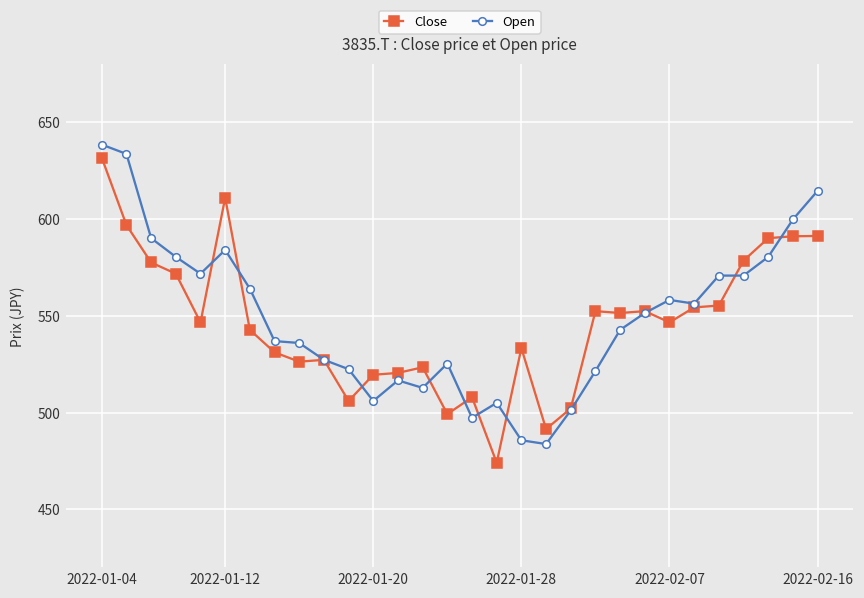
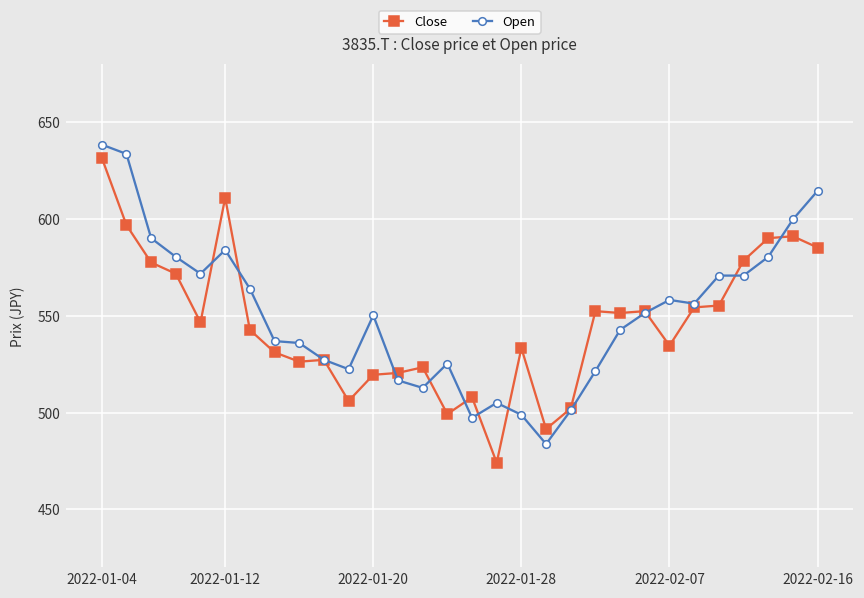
  {
    "Close": {
      "2022-01-04": 632,
      "2022-01-12": 611,
      "2022-01-20": 520,
      "2022-01-28": 533,
-     "2022-02-07": 547,
-     "2022-02-16": 591
+     "2022-02-07": 535,
+     "2022-02-16": 585
    },
    "Open": {
      "2022-01-04": 639,
      "2022-01-12": 584,
-     "2022-01-20": 506,
-     "2022-01-28": 486,
+     "2022-01-20": 550,
+     "2022-01-28": 499,
      "2022-02-07": 558,
      "2022-02-16": 615
    }
  }
